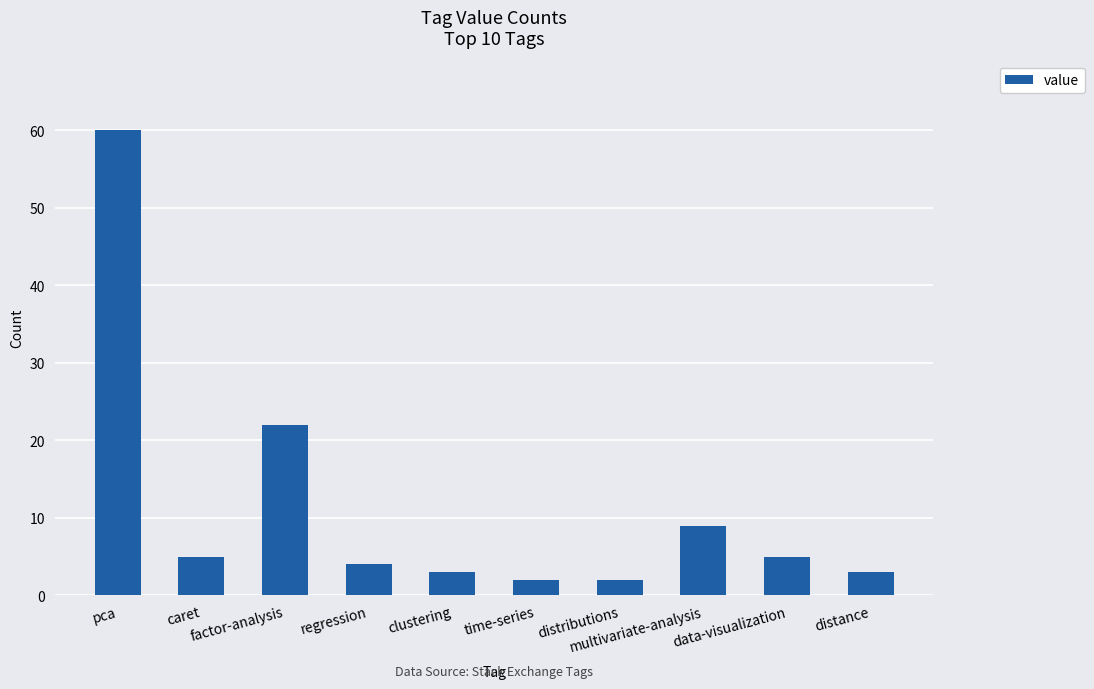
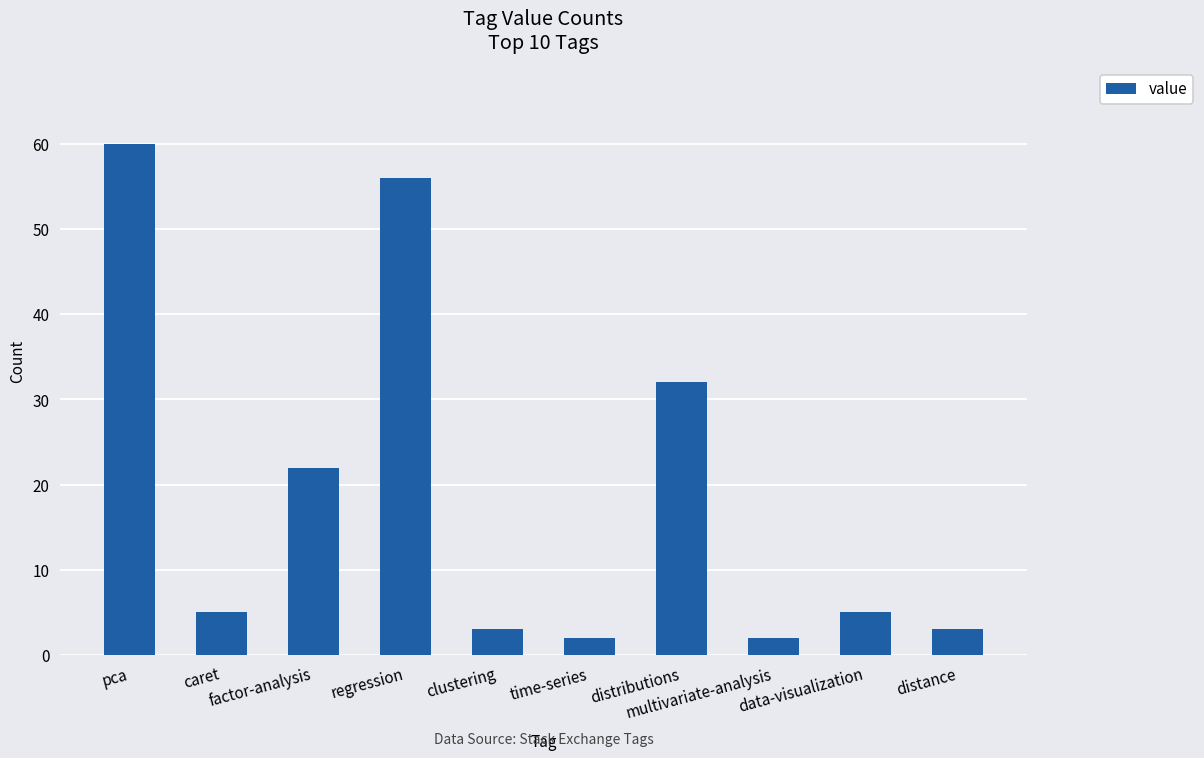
  {
    "pca": 60,
    "caret": 5,
    "factor-analysis": 22,
-   "regression": 4,
+   "regression": 56,
    "clustering": 3,
    "time-series": 2,
-   "distributions": 2,
-   "multivariate-analysis": 9,
+   "distributions": 32,
+   "multivariate-analysis": 2,
    "data-visualization": 5,
    "distance": 3
  }
